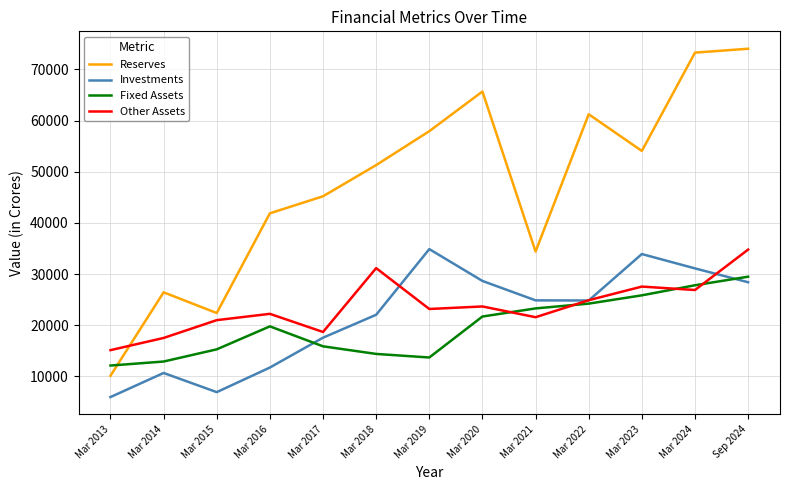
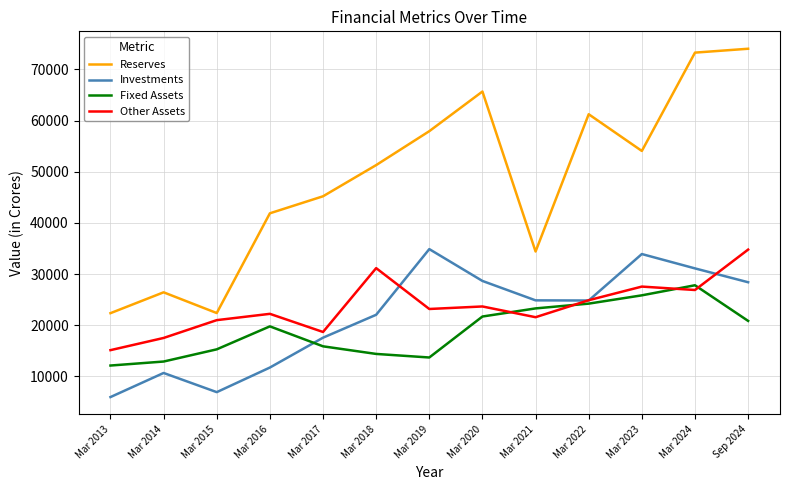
  {
    "Reserves": {
-     "Mar 2013": 10000,
+     "Mar 2013": 22000,
      "Mar 2014": 26000,
      "Mar 2015": 22000,
      "Mar 2016": 42000,
      "Mar 2017": 45000,
      "Mar 2018": 51000,
      "Mar 2019": 58000,
      "Mar 2020": 66000,
      "Mar 2021": 34000,
      "Mar 2022": 61000,
      "Mar 2023": 54000,
      "Mar 2024": 73000,
      "Sep 2024": 74000
    },
    "Investments": {
      "Mar 2013": 6000,
      "Mar 2014": 11000,
      "Mar 2015": 7000,
      "Mar 2016": 12000,
      "Mar 2017": 18000,
      "Mar 2018": 22000,
      "Mar 2019": 35000,
      "Mar 2020": 29000,
      "Mar 2021": 25000,
      "Mar 2023": 34000,
      "Mar 2024": 31000,
      "Sep 2024": 28000
    },
    "Fixed Assets": {
      "Mar 2013": 12000,
      "Mar 2014": 13000,
      "Mar 2015": 15000,
      "Mar 2016": 20000,
      "Mar 2017": 16000,
      "Mar 2018": 14000,
      "Mar 2019": 14000,
      "Mar 2020": 22000,
      "Mar 2021": 23000,
      "Mar 2022": 24000,
      "Mar 2023": 26000,
      "Mar 2024": 28000,
-     "Sep 2024": 29000
+     "Sep 2024": 21000
    },
    "Other Assets": {
      "Mar 2013": 15000,
      "Mar 2014": 18000,
      "Mar 2015": 21000,
      "Mar 2016": 22000,
      "Mar 2017": 19000,
      "Mar 2018": 31000,
      "Mar 2019": 23000,
      "Mar 2020": 24000,
      "Mar 2021": 22000,
      "Mar 2023": 28000,
      "Mar 2024": 27000,
      "Sep 2024": 35000
    }
  }
